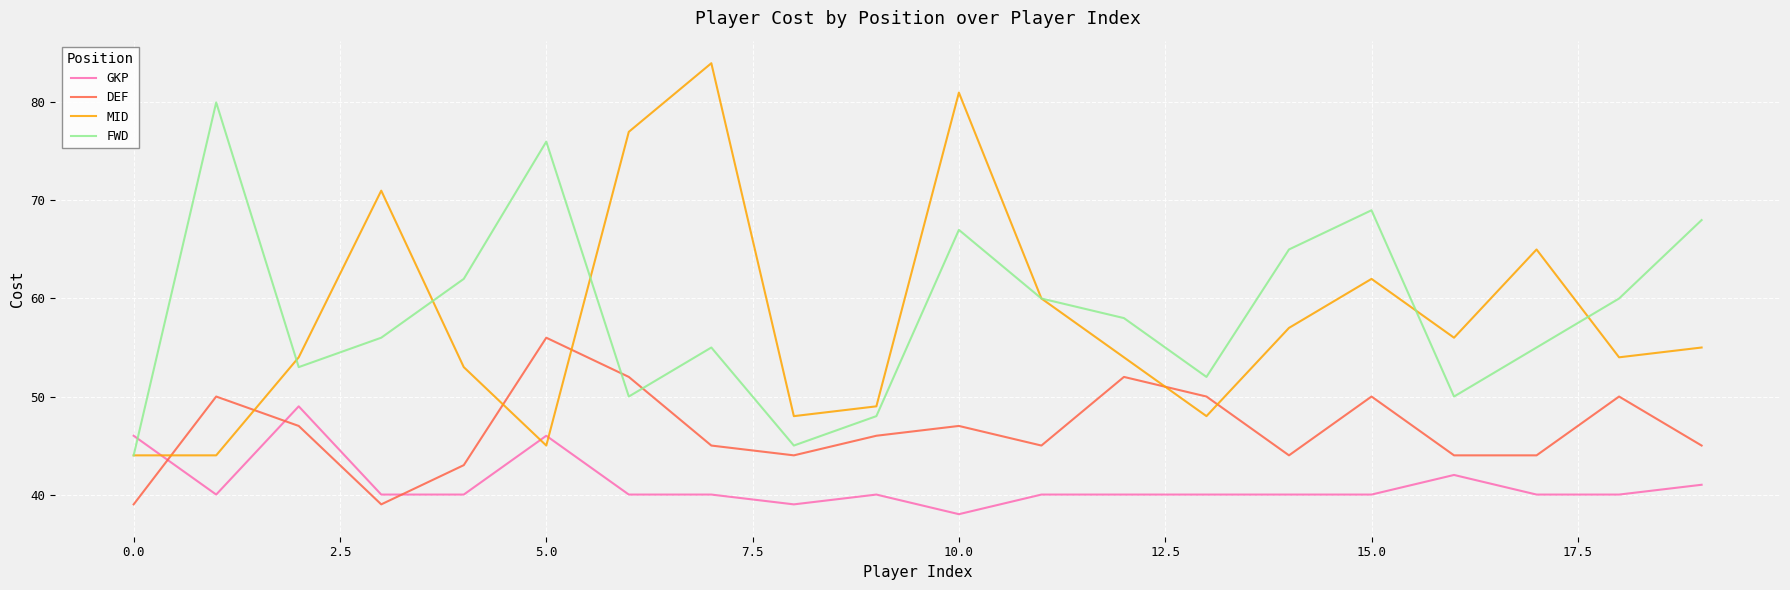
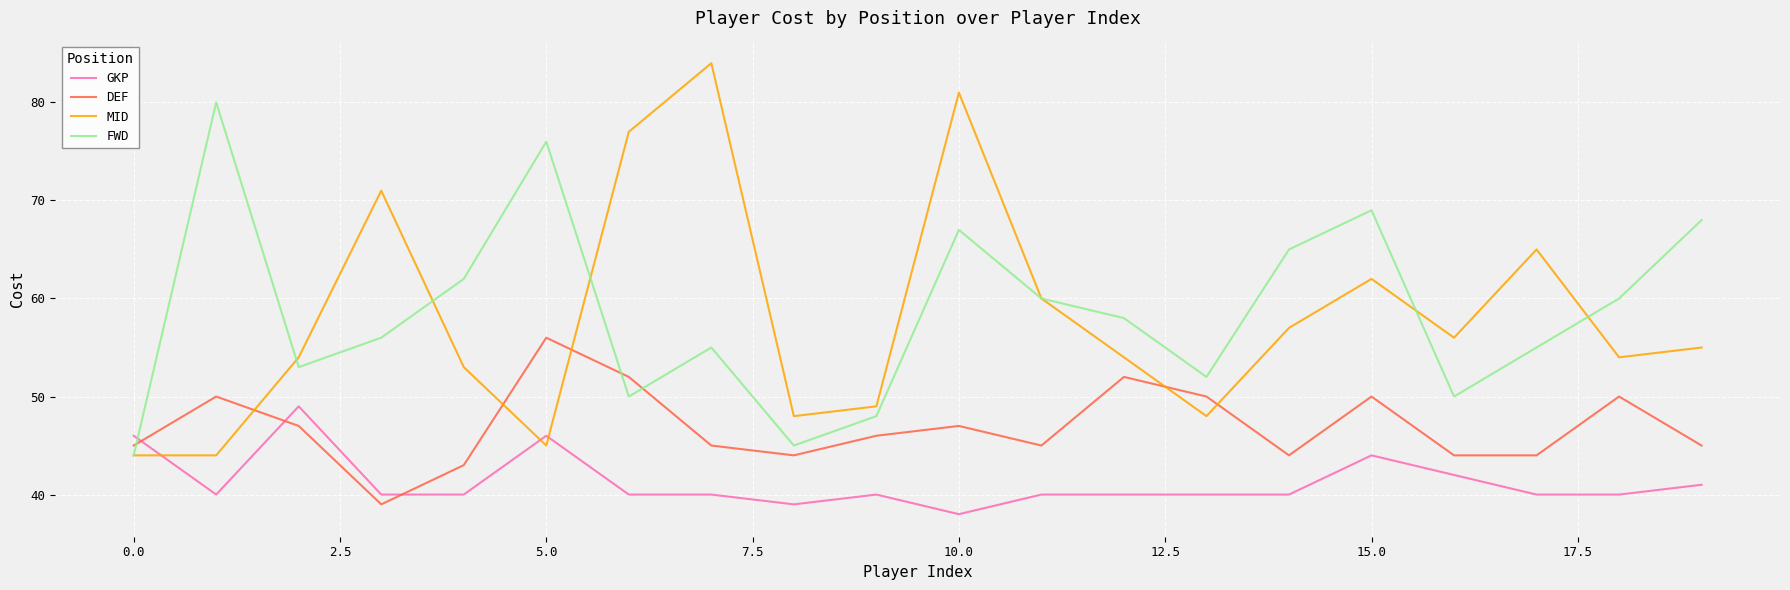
  {
    "GKP": {
      "0.0": 46,
      "5.0": 46,
      "10.0": 38,
-     "15.0": 40
+     "15.0": 44
    },
    "DEF": {
-     "0.0": 39,
+     "0.0": 45,
      "5.0": 56,
      "10.0": 47,
      "15.0": 50
    },
    "MID": {
      "5.0": 45,
      "10.0": 81,
      "15.0": 62
    },
    "FWD": {
      "5.0": 76,
      "10.0": 67,
      "15.0": 69
    }
  }
